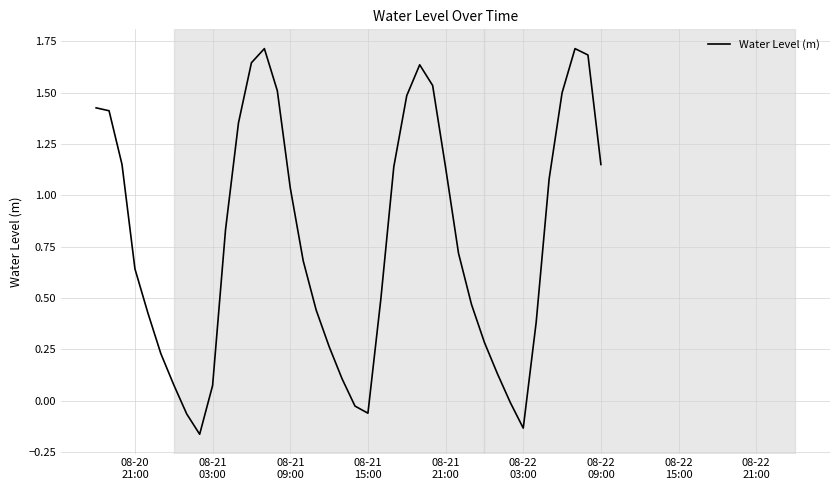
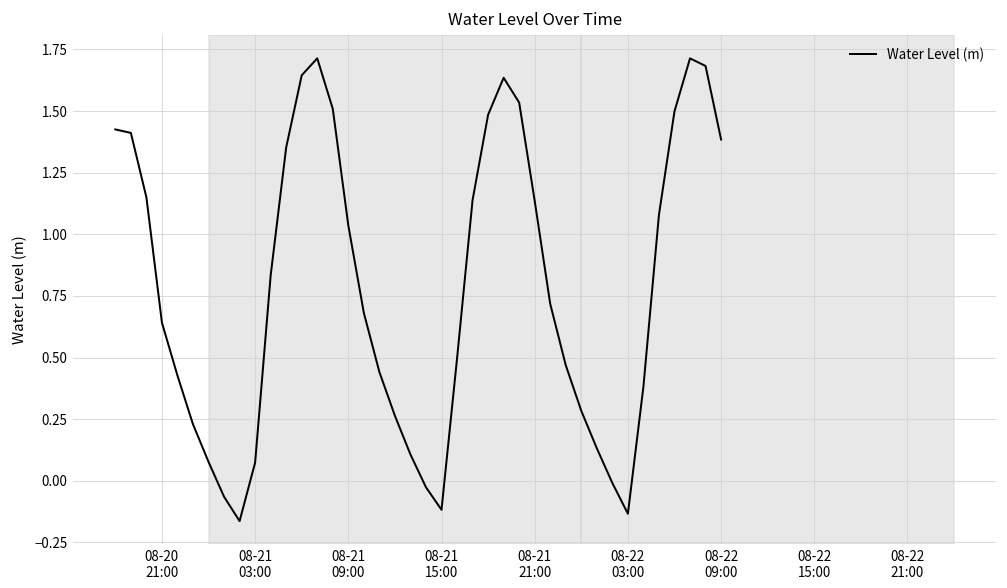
  {
    "08-20 21:00": 0.64,
    "08-21 03:00": 0.07,
    "08-21 09:00": 1.04,
-   "08-21 15:00": -0.06,
+   "08-21 15:00": -0.12,
    "08-21 21:00": 1.14,
    "08-22 03:00": -0.13,
-   "08-22 09:00": 1.15
+   "08-22 09:00": 1.38
  }
